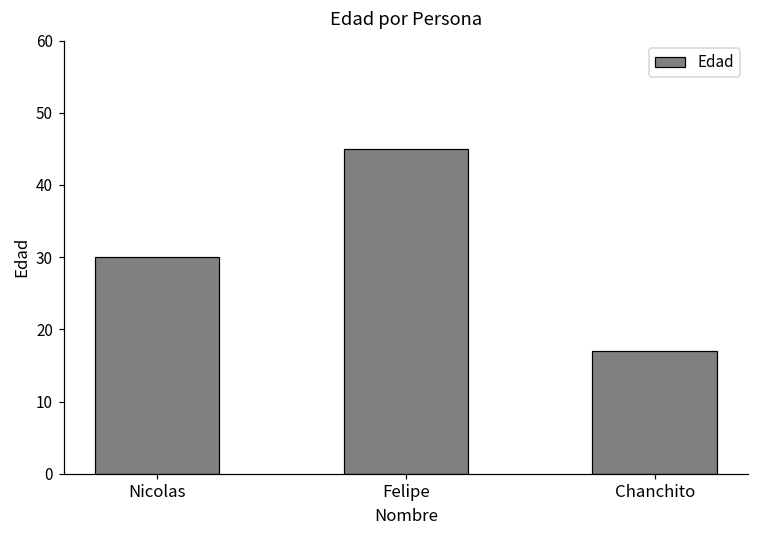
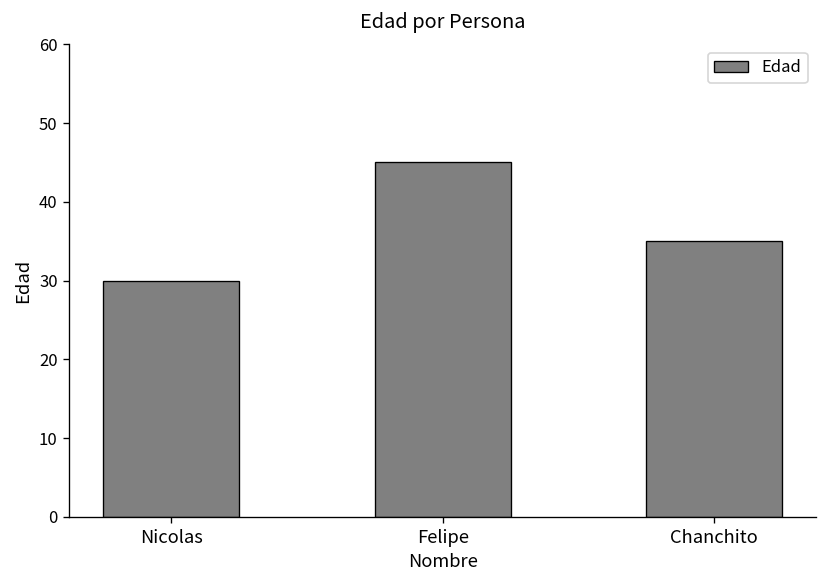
  {
    "Nicolas": 30,
    "Felipe": 45,
-   "Chanchito": 17
+   "Chanchito": 35
  }
